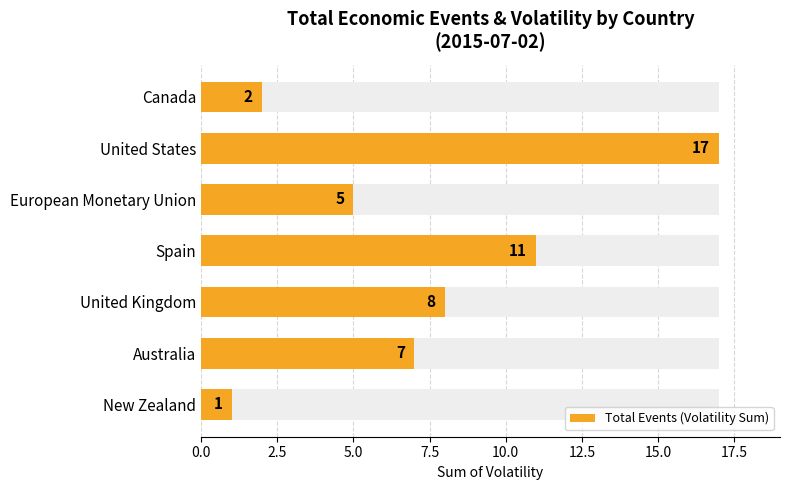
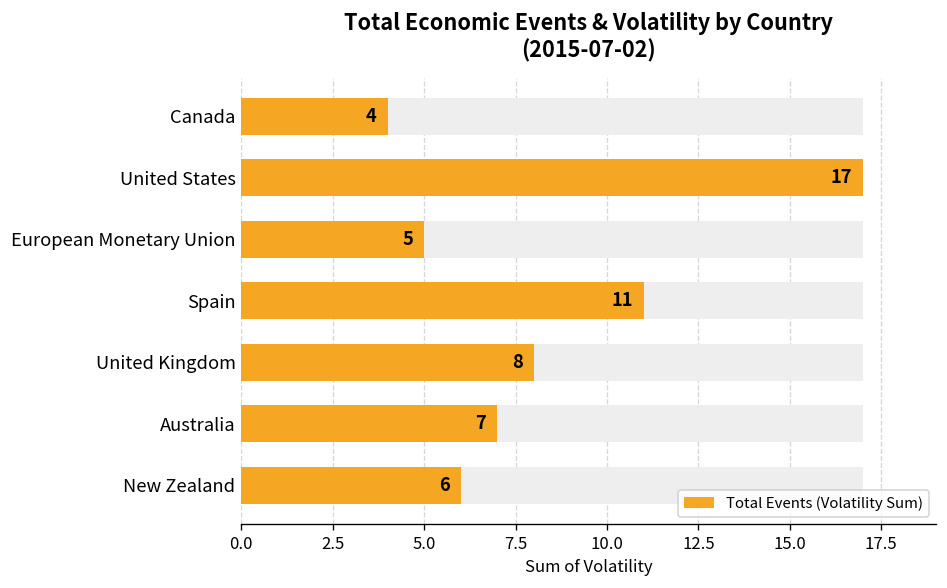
  {
    "Total Events (Volatility Sum)": {
-     "Canada": 2,
+     "Canada": 4,
      "United States": 17,
-     "New Zealand": 1
+     "New Zealand": 6
    }
  }
